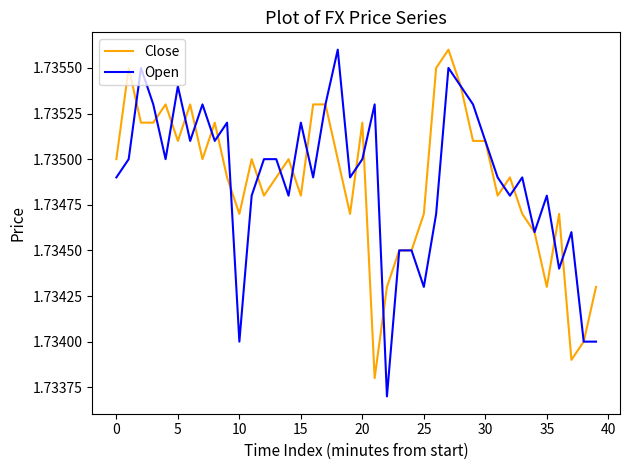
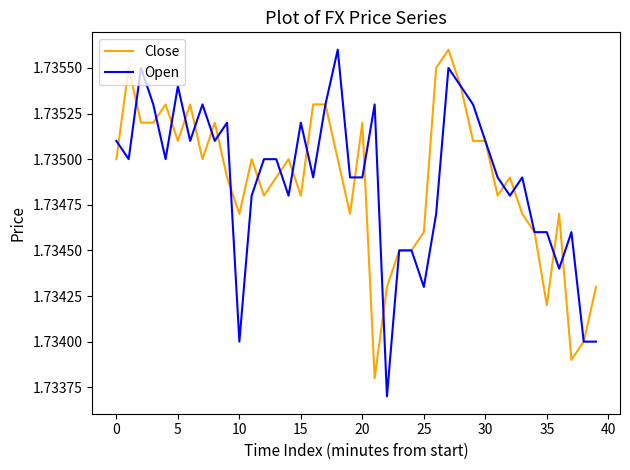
  {
    "Close": {
      "0": 1.7350,
      "5": 1.7351,
      "10": 1.7347,
      "15": 1.7348,
      "20": 1.7352,
-     "25": 1.7347,
-     "35": 1.7343
+     "25": 1.7346,
+     "35": 1.7342
    },
    "Open": {
-     "0": 1.7349,
+     "0": 1.7351,
      "5": 1.7354,
      "10": 1.7340,
      "15": 1.7352,
-     "20": 1.7350,
+     "20": 1.7349,
      "25": 1.7343,
-     "35": 1.7348
+     "35": 1.7346
    }
  }
